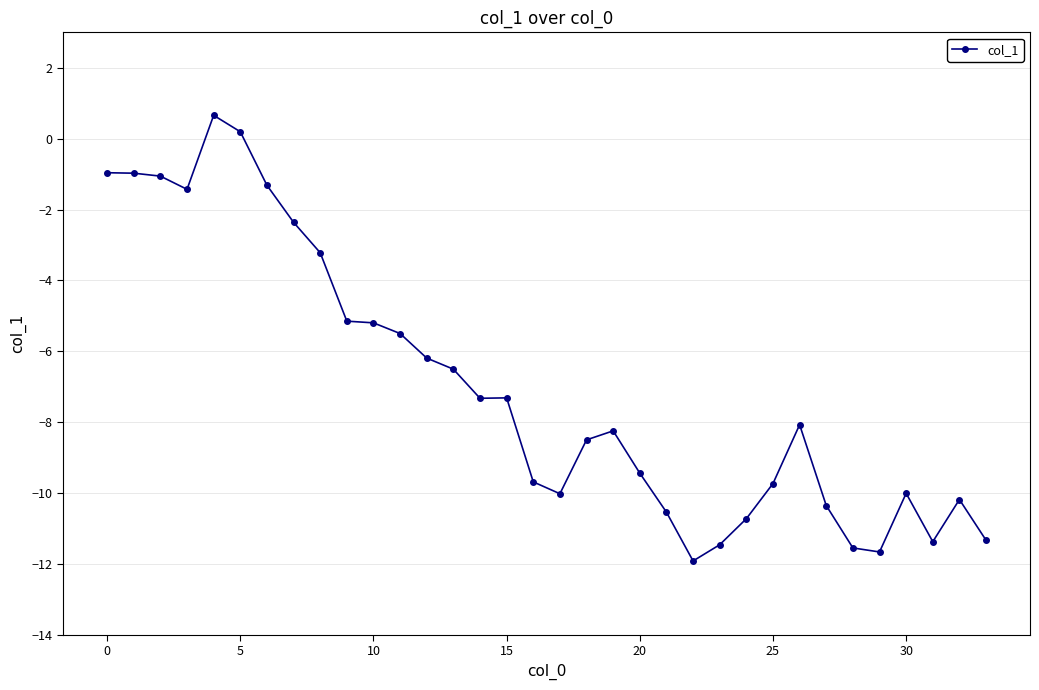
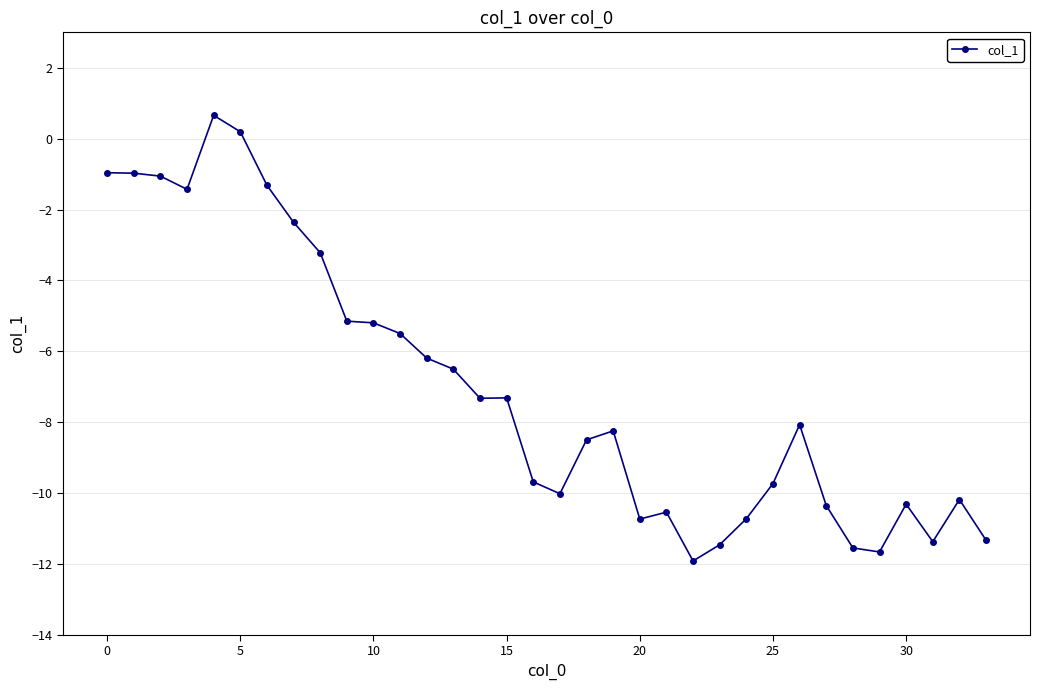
  {
    "0": -1.0,
    "5": 0.2,
    "10": -5.2,
    "15": -7.3,
-   "20": -9.4,
+   "20": -10.7,
    "25": -9.7,
-   "30": -10.0
+   "30": -10.3
  }
